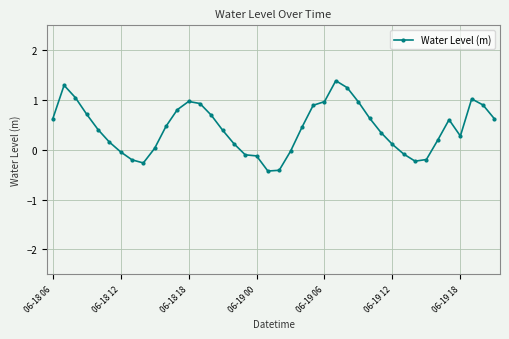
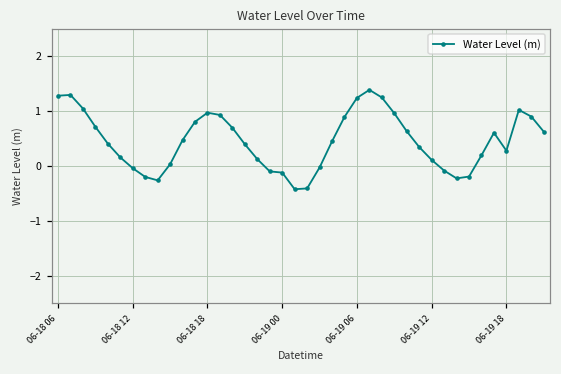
  {
-   "06-18 06": 0.6,
+   "06-18 06": 1.3,
    "06-18 12": 0.0,
    "06-18 18": 1.0,
    "06-19 00": -0.1,
-   "06-19 06": 1.0,
+   "06-19 06": 1.2,
    "06-19 12": 0.1,
    "06-19 18": 0.3
  }
